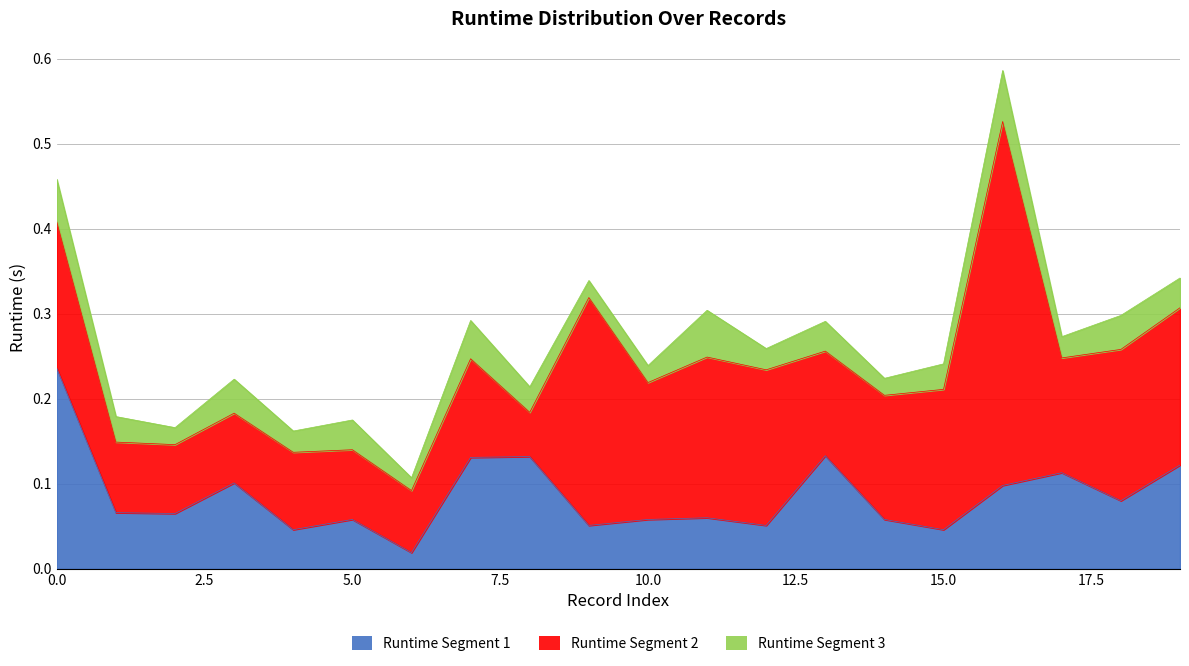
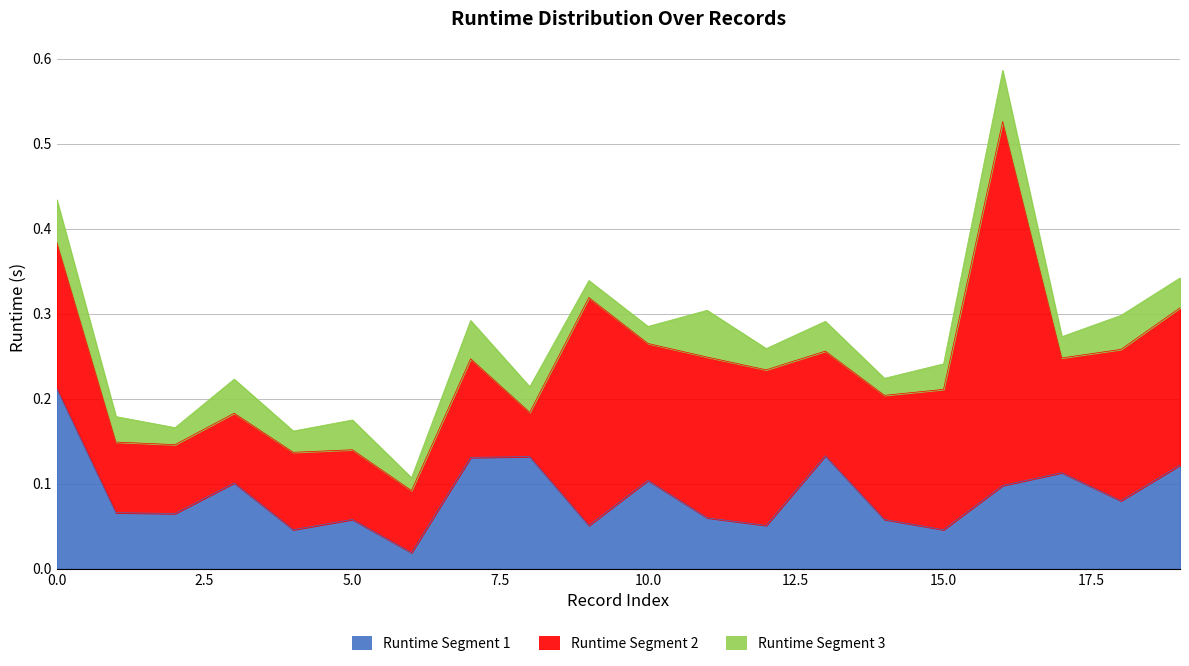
  {
    "Runtime Segment 1": {
-     "0.0": 0.24,
+     "0.0": 0.21,
      "5.0": 0.06,
-     "10.0": 0.06,
+     "10.0": 0.10,
      "15.0": 0.05
    },
    "Runtime Segment 2": {
      "0.0": 0.17,
      "5.0": 0.08,
      "10.0": 0.16,
      "15.0": 0.17
    },
    "Runtime Segment 3": {
      "0.0": 0.05,
      "5.0": 0.04,
      "10.0": 0.02,
      "15.0": 0.03
    }
  }
